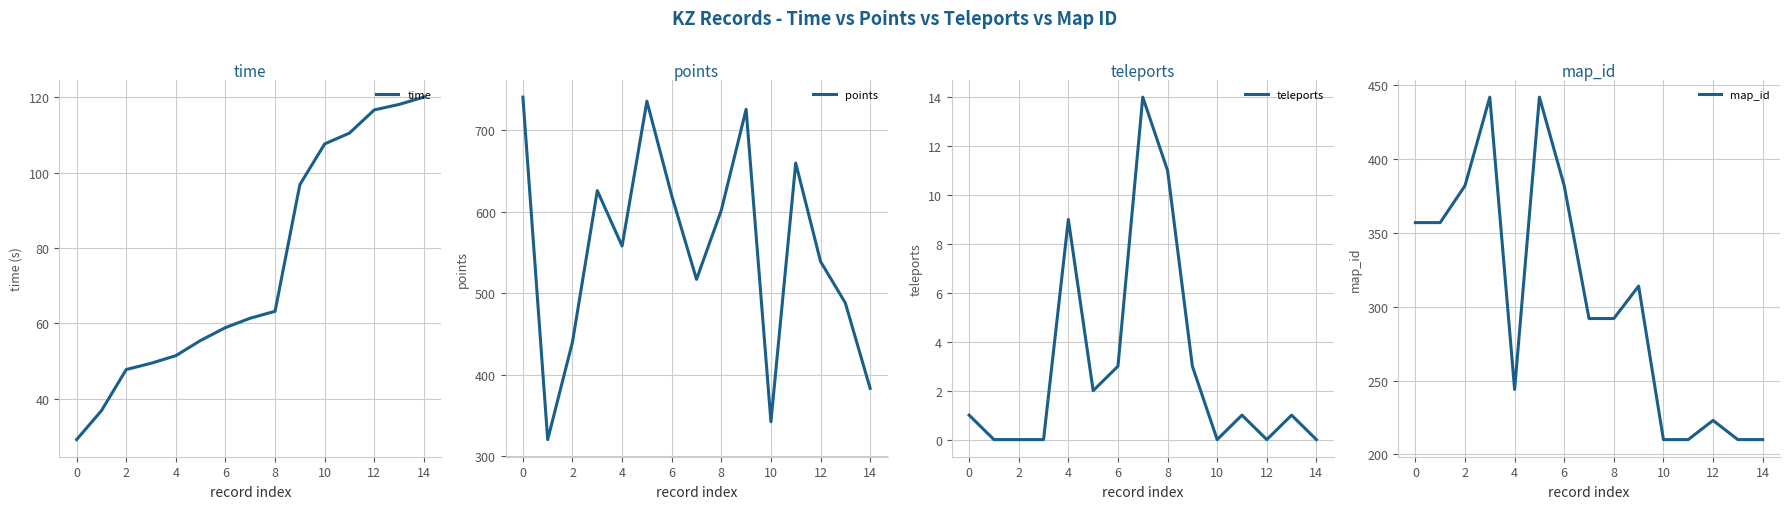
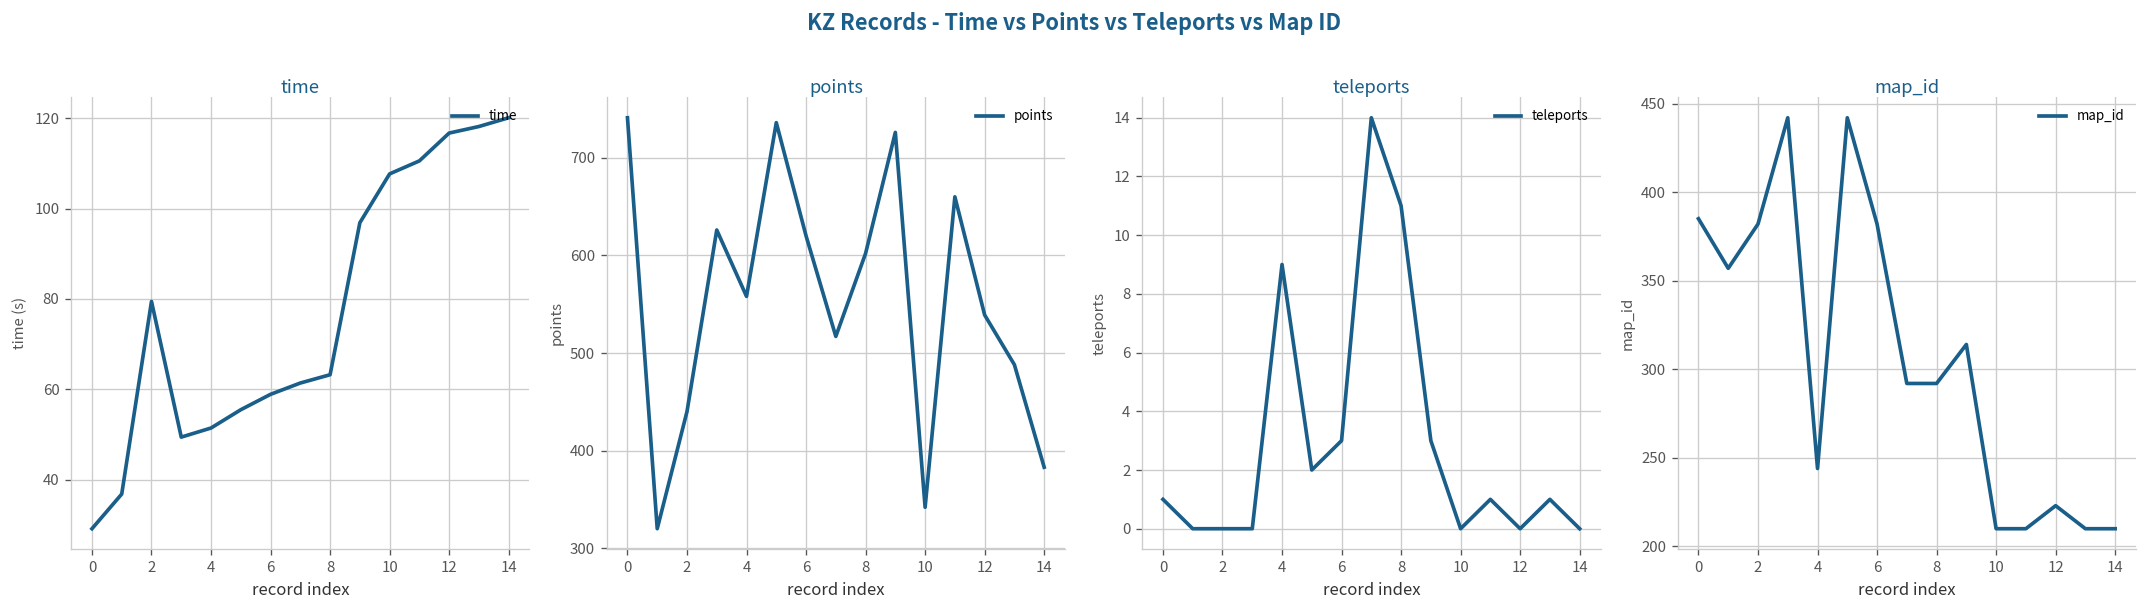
  {
    "time": {
      "0": 29,
-     "2": 48,
+     "2": 79,
      "4": 51,
      "6": 59,
      "8": 63,
      "10": 108,
      "12": 117,
      "14": 120
    },
    "points": {
      "0": 740,
      "2": 440,
      "4": 560,
      "6": 620,
      "8": 600,
      "10": 340,
      "12": 540,
      "14": 380
    },
    "teleports": {
      "0": 1.0,
      "2": 0.0,
      "4": 9.0,
      "6": 3.0,
      "8": 11.0,
      "10": 0.0,
      "12": 0.0,
      "14": 0.0
    },
    "map_id": {
-     "0": 357,
+     "0": 385,
      "2": 382,
      "4": 244,
      "6": 382,
      "8": 292,
      "10": 210,
      "12": 223,
      "14": 210
    }
  }
